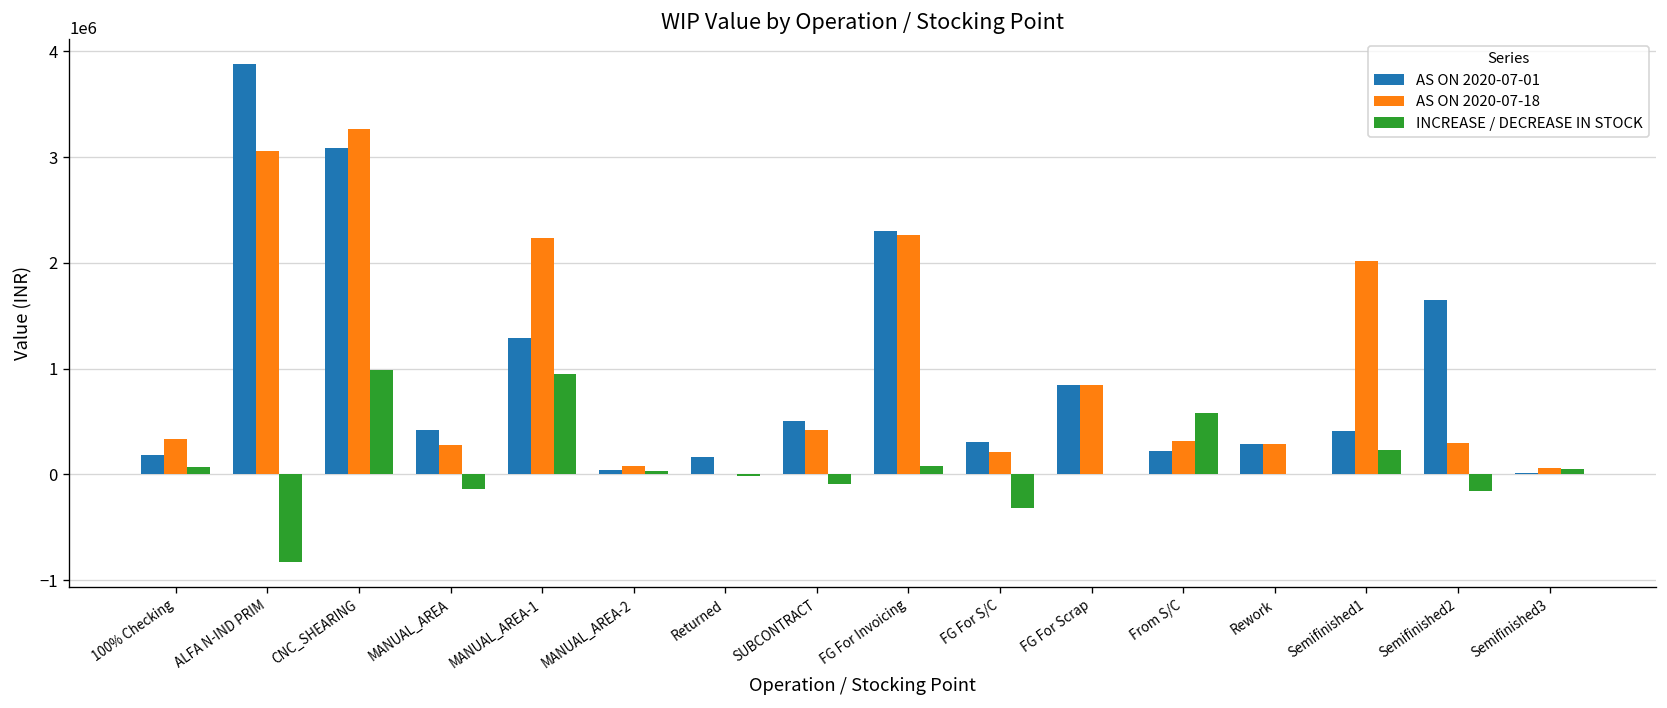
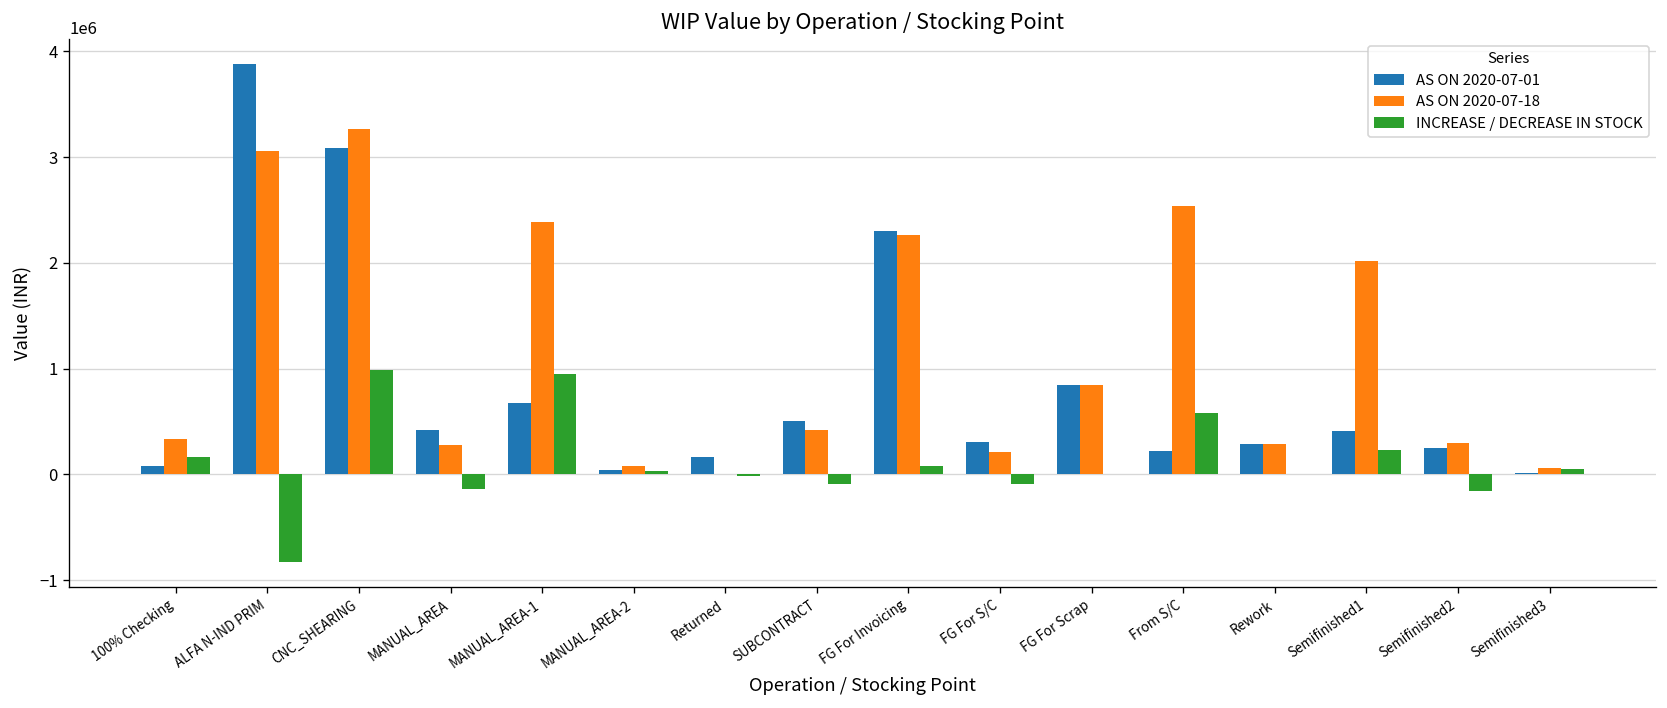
  {
    "AS ON 2020-07-01": {
-     "100% Checking": 200000,
+     "100% Checking": 100000,
      "ALFA N-IND PRIM": 3900000,
      "CNC_SHEARING": 3100000,
      "MANUAL_AREA": 400000,
-     "MANUAL_AREA-1": 1300000,
+     "MANUAL_AREA-1": 700000,
      "MANUAL_AREA-2": 0,
      "Returned": 200000,
      "SUBCONTRACT": 500000,
      "FG For Invoicing": 2300000,
      "FG For S/C": 300000,
      "FG For Scrap": 800000,
      "From S/C": 200000,
      "Rework": 300000,
      "Semifinished1": 400000,
-     "Semifinished2": 1700000
+     "Semifinished2": 300000
    },
    "AS ON 2020-07-18": {
      "100% Checking": 300000,
      "ALFA N-IND PRIM": 3100000,
      "CNC_SHEARING": 3300000,
      "MANUAL_AREA": 300000,
-     "MANUAL_AREA-1": 2200000,
+     "MANUAL_AREA-1": 2400000,
      "MANUAL_AREA-2": 100000,
      "SUBCONTRACT": 400000,
      "FG For Invoicing": 2300000,
      "FG For S/C": 200000,
      "FG For Scrap": 800000,
-     "From S/C": 300000,
+     "From S/C": 2500000,
      "Rework": 300000,
      "Semifinished1": 2000000,
      "Semifinished2": 300000,
      "Semifinished3": 100000
    },
    "INCREASE / DECREASE IN STOCK": {
-     "100% Checking": 100000,
+     "100% Checking": 200000,
      "ALFA N-IND PRIM": -800000,
      "CNC_SHEARING": 1000000,
      "MANUAL_AREA": -100000,
      "MANUAL_AREA-1": 900000,
      "MANUAL_AREA-2": 0,
      "SUBCONTRACT": -100000,
      "FG For Invoicing": 100000,
-     "FG For S/C": -300000,
+     "FG For S/C": -100000,
      "FG For Scrap": 0,
      "From S/C": 600000,
      "Rework": 0,
      "Semifinished1": 200000,
      "Semifinished2": -200000,
      "Semifinished3": 100000
    }
  }
